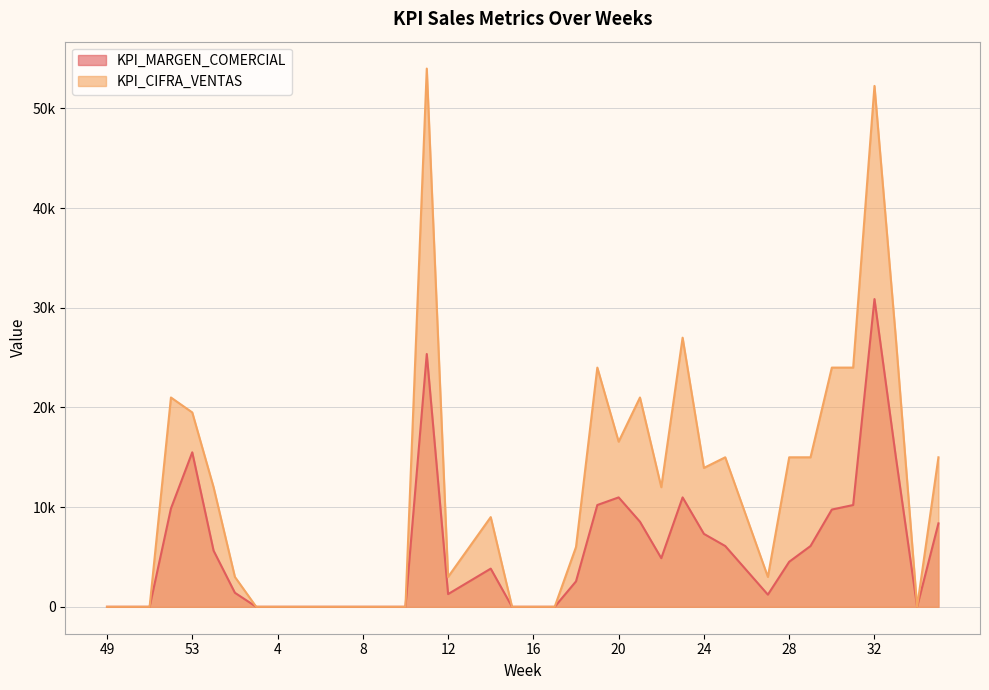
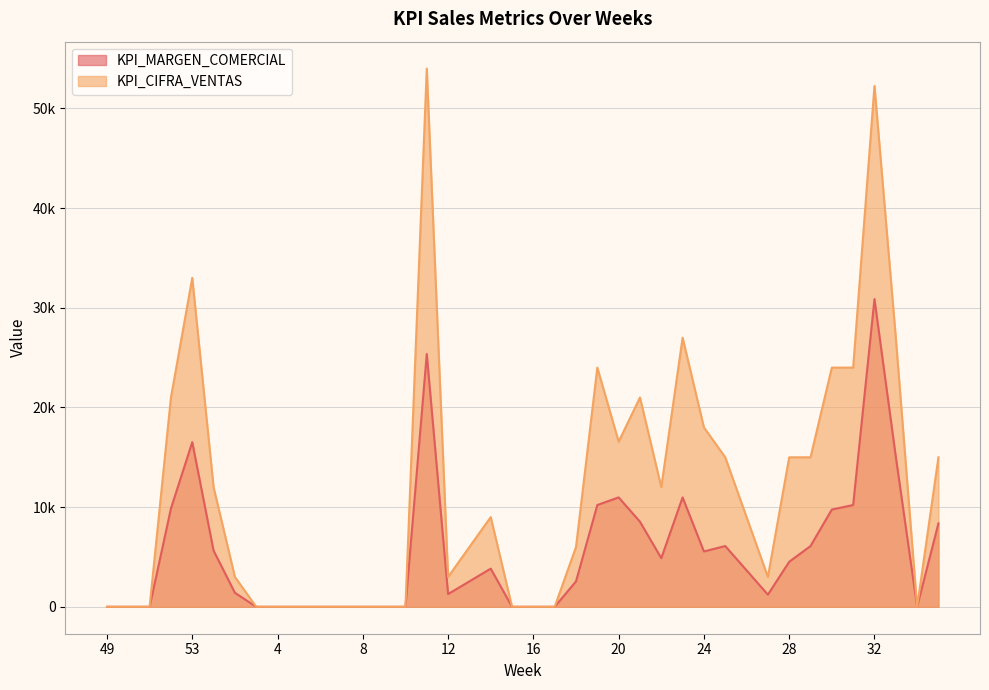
  {
    "KPI_MARGEN_COMERCIAL": {
-     "53": 16000,
+     "53": 17000,
      "12": 1000,
      "20": 11000,
-     "24": 7000,
+     "24": 6000,
      "28": 5000,
      "32": 31000
    },
    "KPI_CIFRA_VENTAS": {
-     "53": 20000,
+     "53": 33000,
      "12": 3000,
      "20": 17000,
-     "24": 14000,
+     "24": 18000,
      "28": 15000,
      "32": 52000
    }
  }
